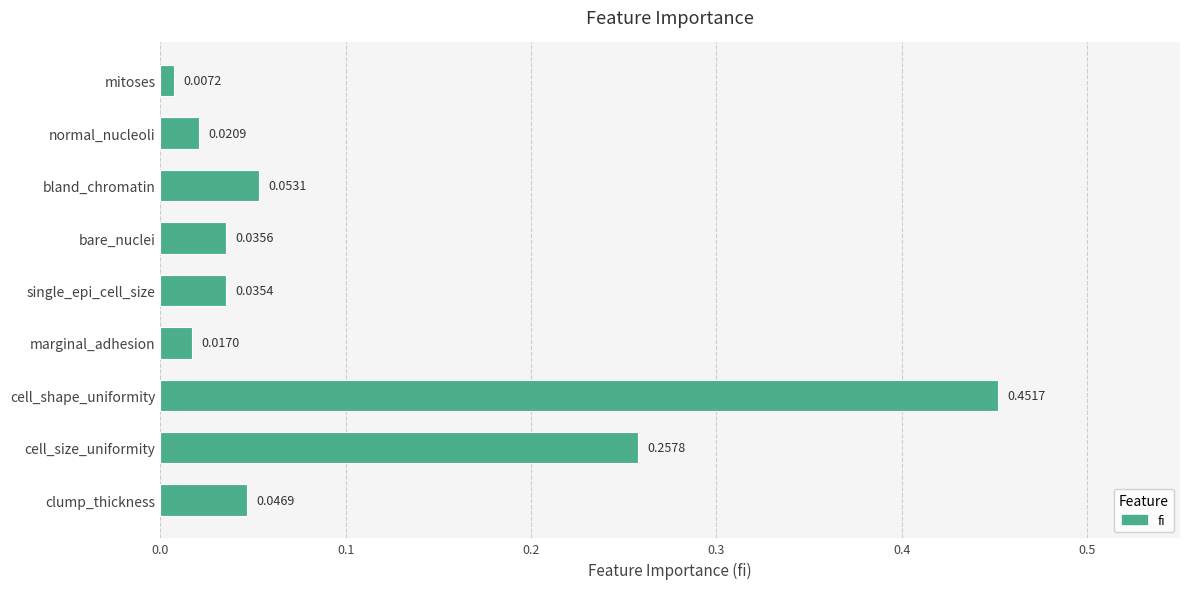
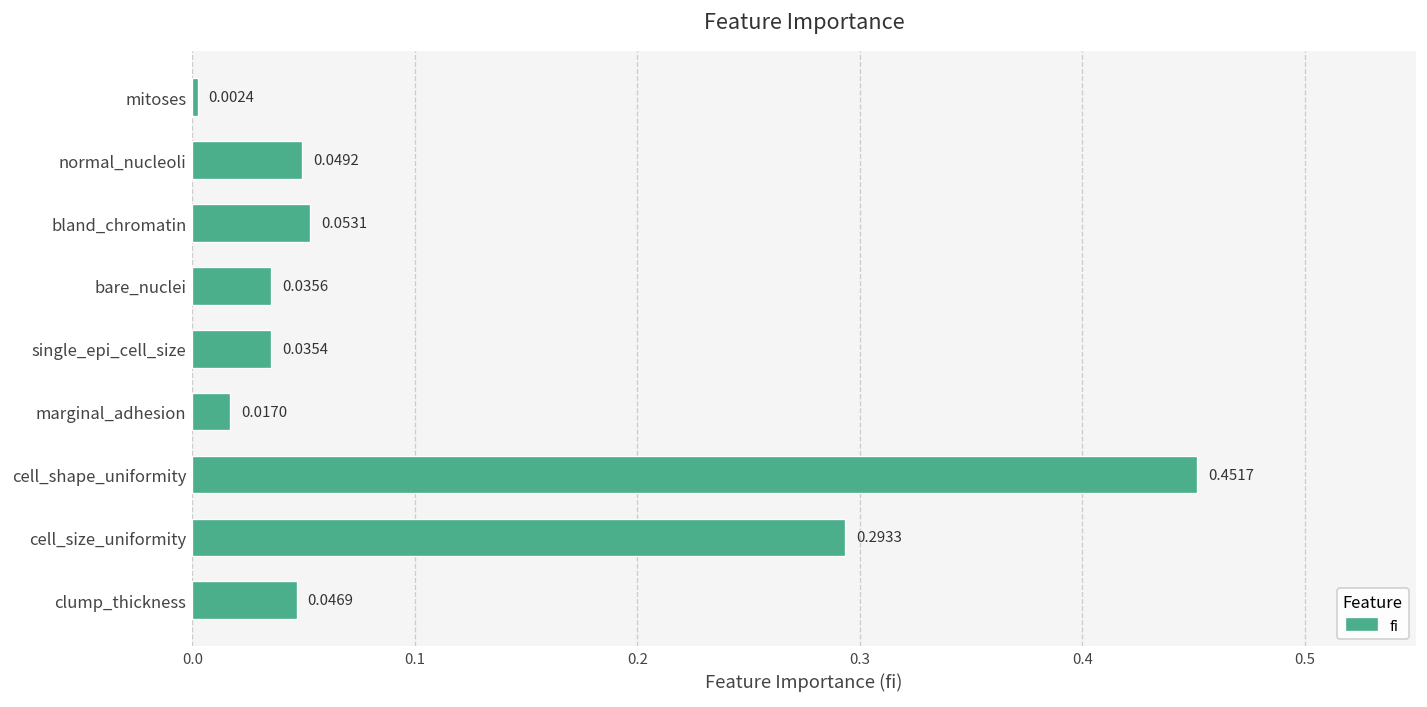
  {
-   "mitoses": 0.0072,
-   "normal_nucleoli": 0.0209,
+   "mitoses": 0.0024,
+   "normal_nucleoli": 0.0492,
    "bland_chromatin": 0.0531,
    "bare_nuclei": 0.0356,
    "single_epi_cell_size": 0.0354,
    "marginal_adhesion": 0.0170,
    "cell_shape_uniformity": 0.4517,
-   "cell_size_uniformity": 0.2578,
+   "cell_size_uniformity": 0.2933,
    "clump_thickness": 0.0469
  }
